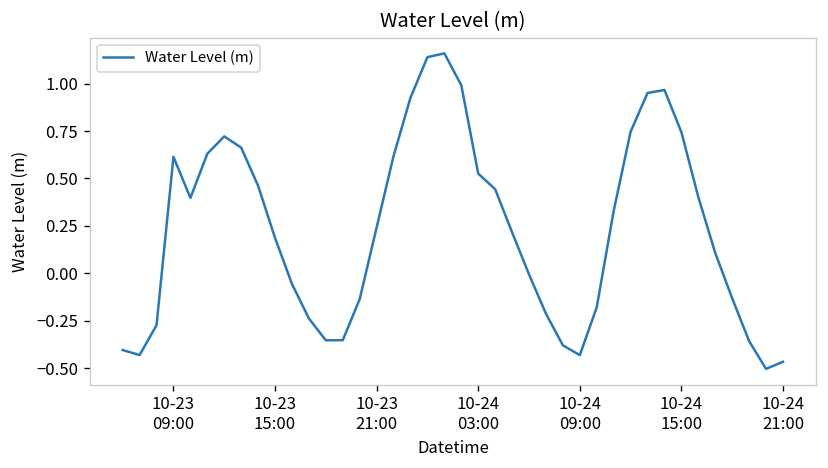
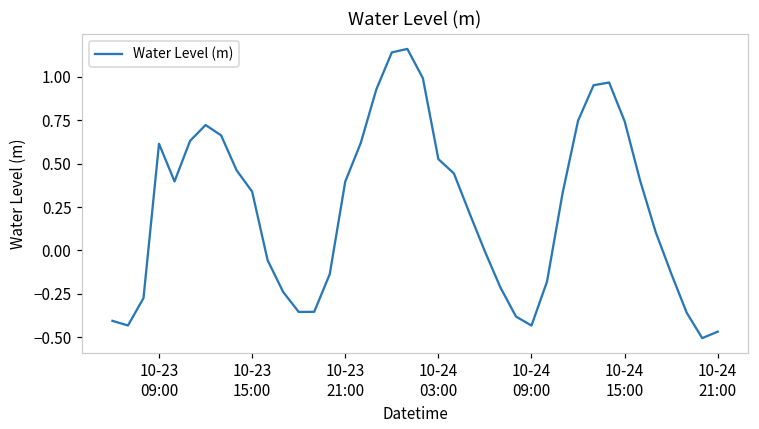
  {
    "10-23 09:00": 0.61,
-   "10-23 15:00": 0.19,
-   "10-23 21:00": 0.24,
+   "10-23 15:00": 0.34,
+   "10-23 21:00": 0.40,
    "10-24 03:00": 0.53,
    "10-24 09:00": -0.43,
    "10-24 15:00": 0.74,
    "10-24 21:00": -0.47
  }
